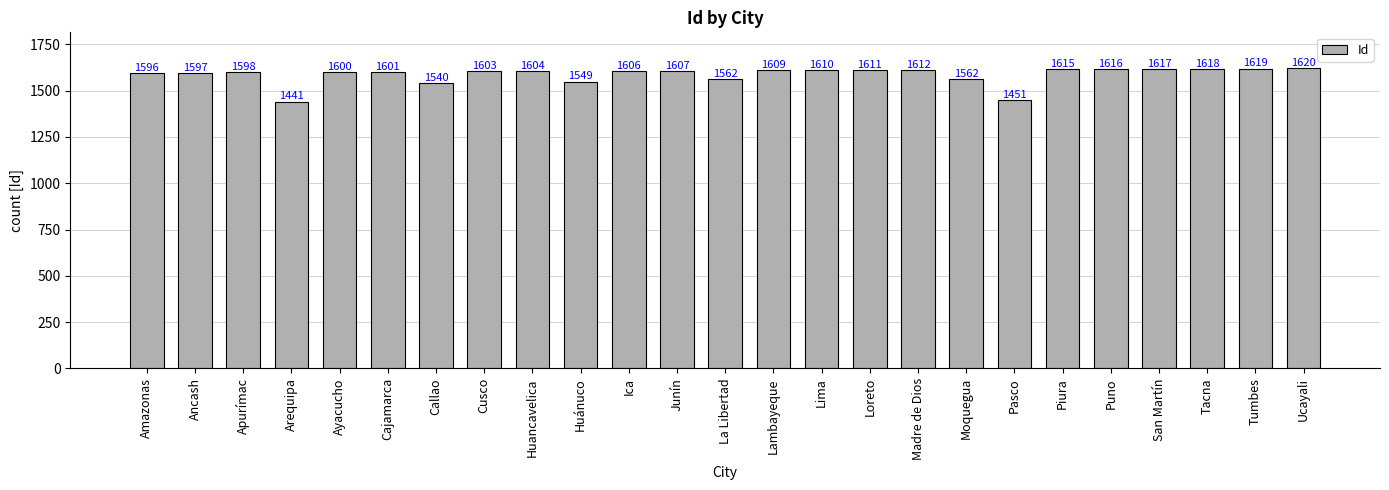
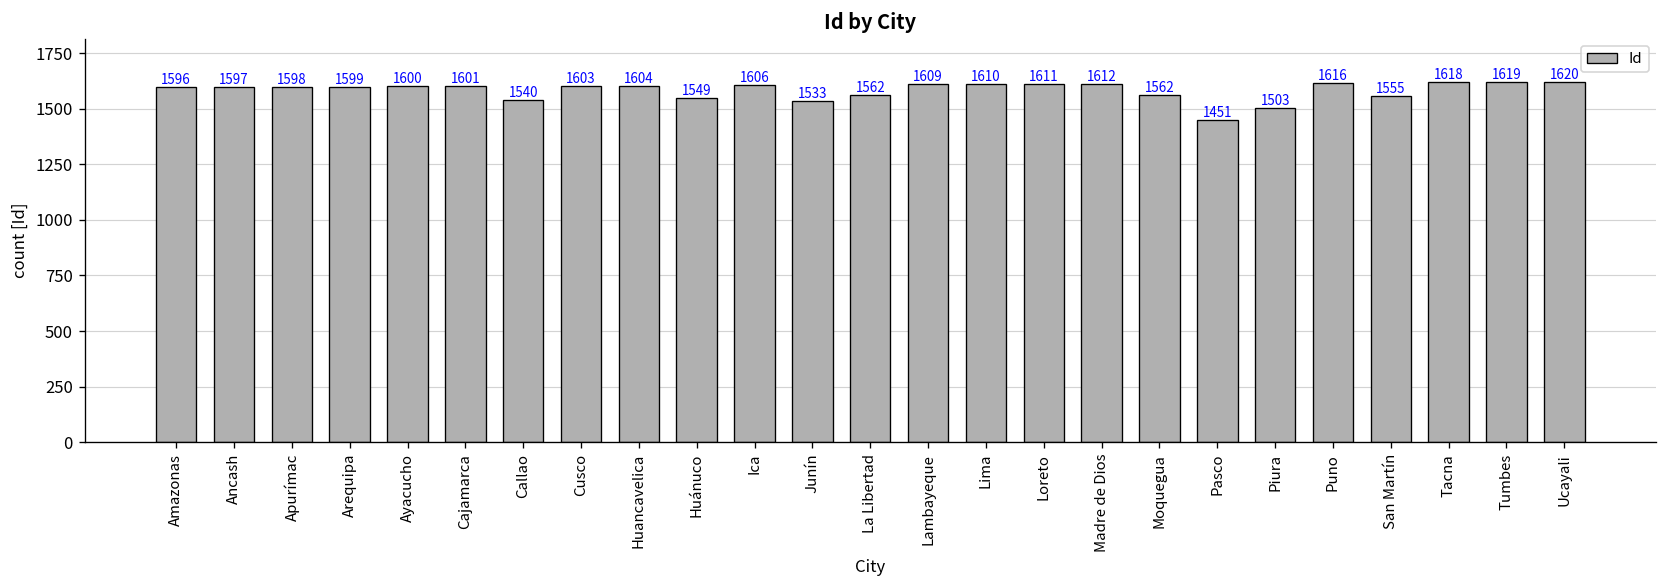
  {
    "Amazonas": 1596,
    "Ancash": 1597,
    "Apurímac": 1598,
-   "Arequipa": 1441,
+   "Arequipa": 1599,
    "Ayacucho": 1600,
    "Cajamarca": 1601,
    "Callao": 1540,
    "Cusco": 1603,
    "Huancavelica": 1604,
    "Huánuco": 1549,
    "Ica": 1606,
-   "Junín": 1607,
+   "Junín": 1533,
    "La Libertad": 1562,
    "Lambayeque": 1609,
    "Lima": 1610,
    "Loreto": 1611,
    "Madre de Dios": 1612,
    "Moquegua": 1562,
    "Pasco": 1451,
-   "Piura": 1615,
+   "Piura": 1503,
    "Puno": 1616,
-   "San Martín": 1617,
+   "San Martín": 1555,
    "Tacna": 1618,
    "Tumbes": 1619,
    "Ucayali": 1620
  }
